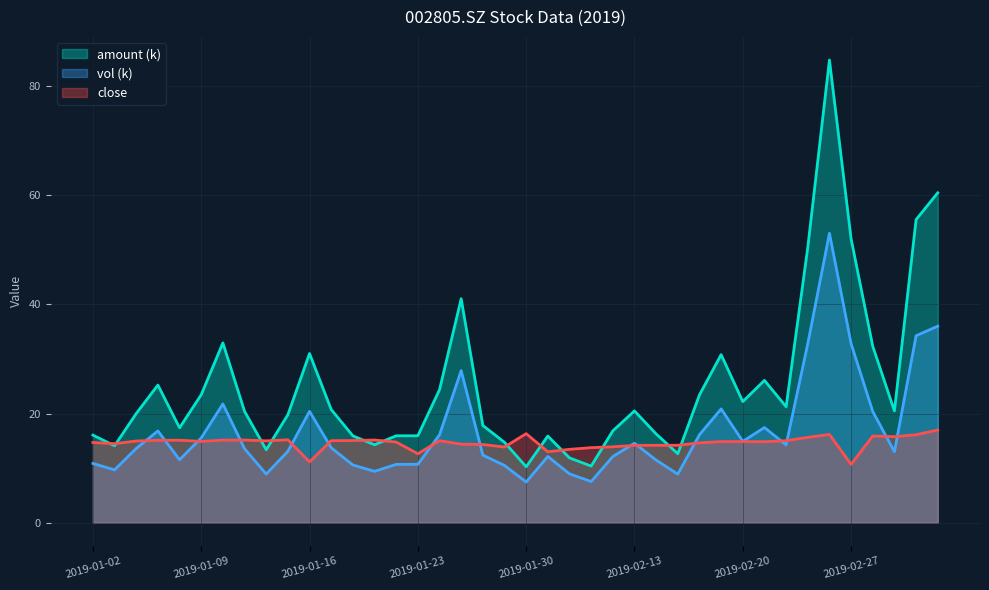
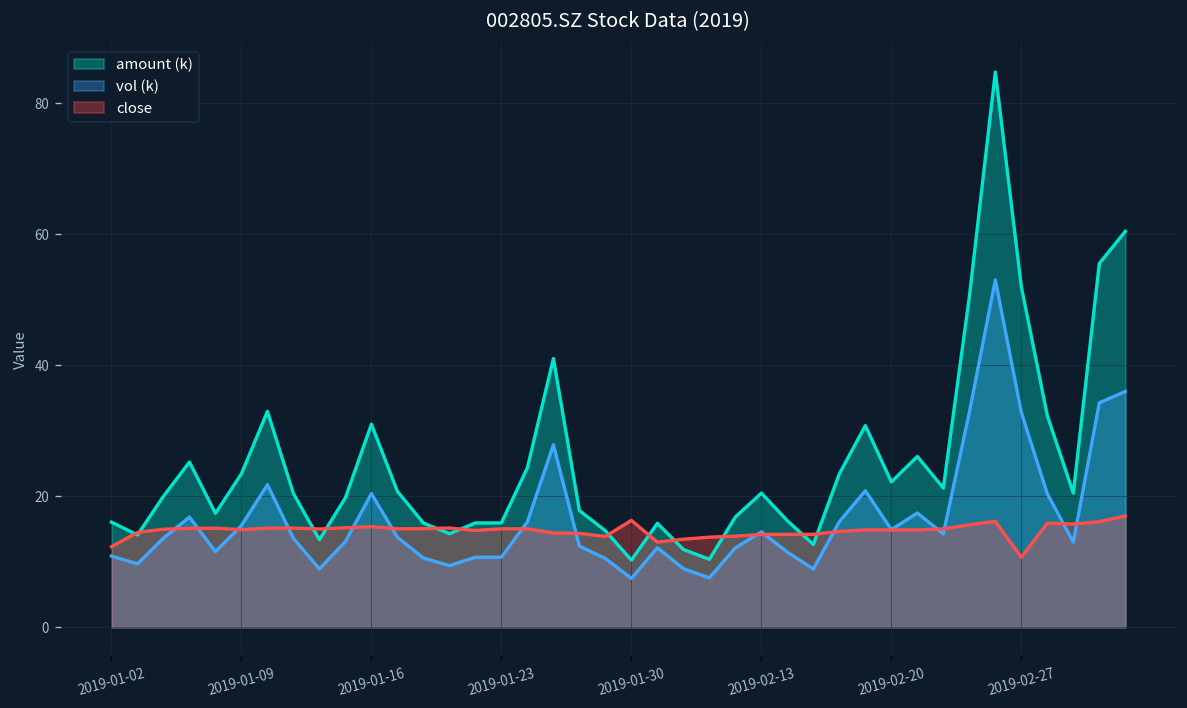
  {
    "close": {
-     "2019-01-02": 15,
+     "2019-01-02": 12,
      "2019-01-09": 15,
-     "2019-01-16": 11,
-     "2019-01-23": 13,
+     "2019-01-16": 15,
+     "2019-01-23": 15,
      "2019-01-30": 16,
      "2019-02-27": 11
    }
  }
